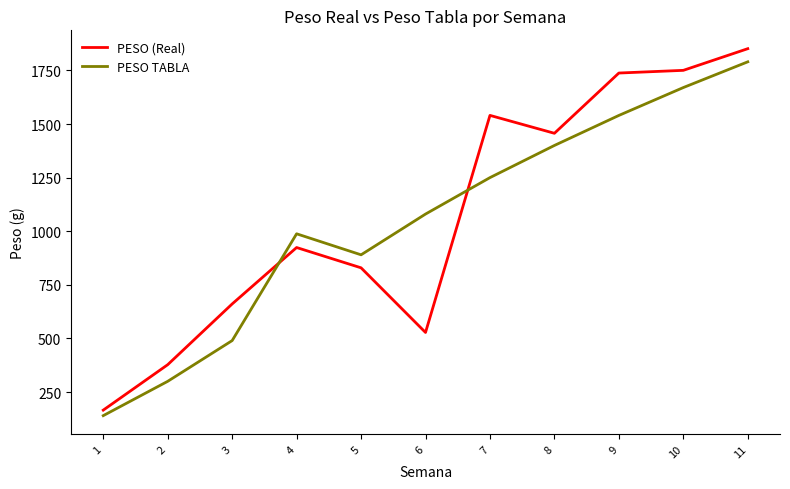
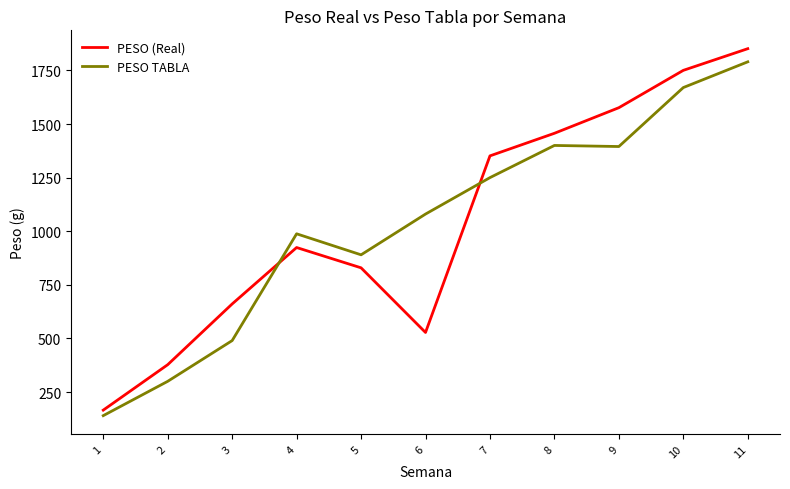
  {
    "PESO (Real)": {
      "1": 170,
      "2": 380,
      "3": 660,
      "4": 920,
      "5": 830,
      "6": 530,
-     "7": 1540,
+     "7": 1350,
      "8": 1460,
-     "9": 1740,
+     "9": 1580,
      "10": 1750,
      "11": 1850
    },
    "PESO TABLA": {
      "1": 140,
      "2": 300,
      "3": 490,
      "4": 990,
      "5": 890,
      "6": 1080,
      "7": 1250,
      "8": 1400,
-     "9": 1540,
+     "9": 1400,
      "10": 1670,
      "11": 1790
    }
  }
